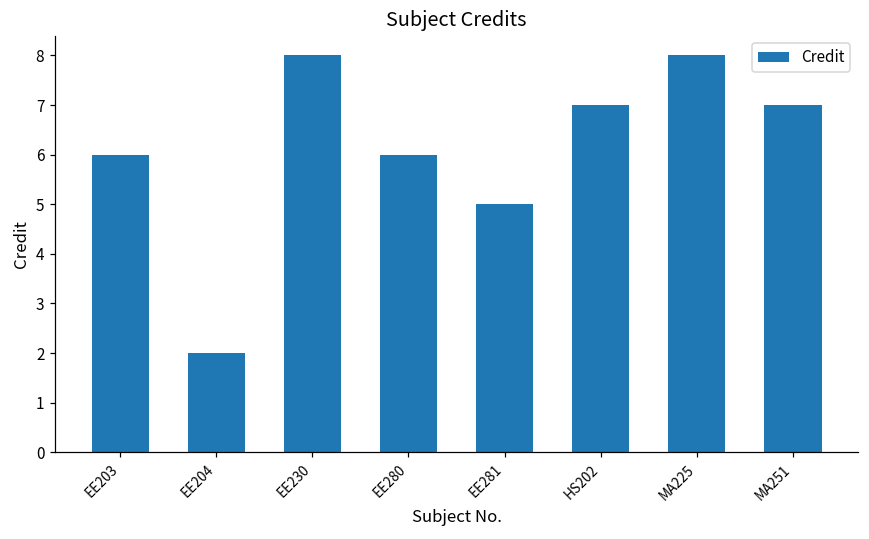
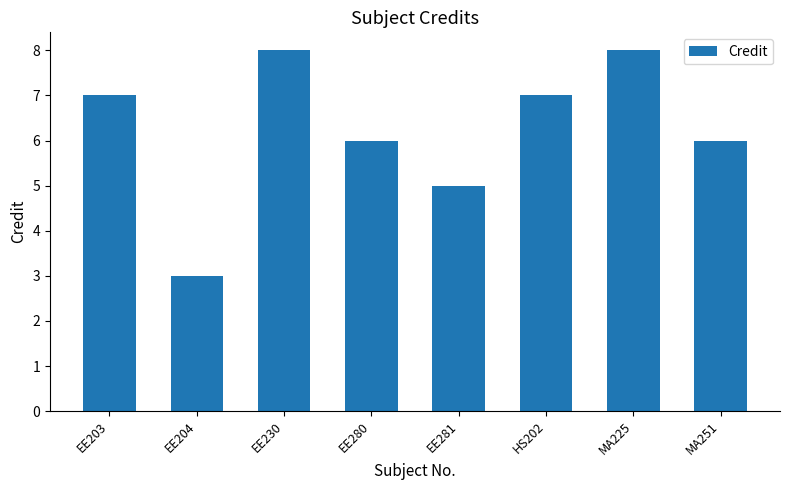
  {
-   "EE203": 6,
-   "EE204": 2,
+   "EE203": 7,
+   "EE204": 3,
    "EE230": 8,
    "EE280": 6,
    "EE281": 5,
    "HS202": 7,
    "MA225": 8,
-   "MA251": 7
+   "MA251": 6
  }
